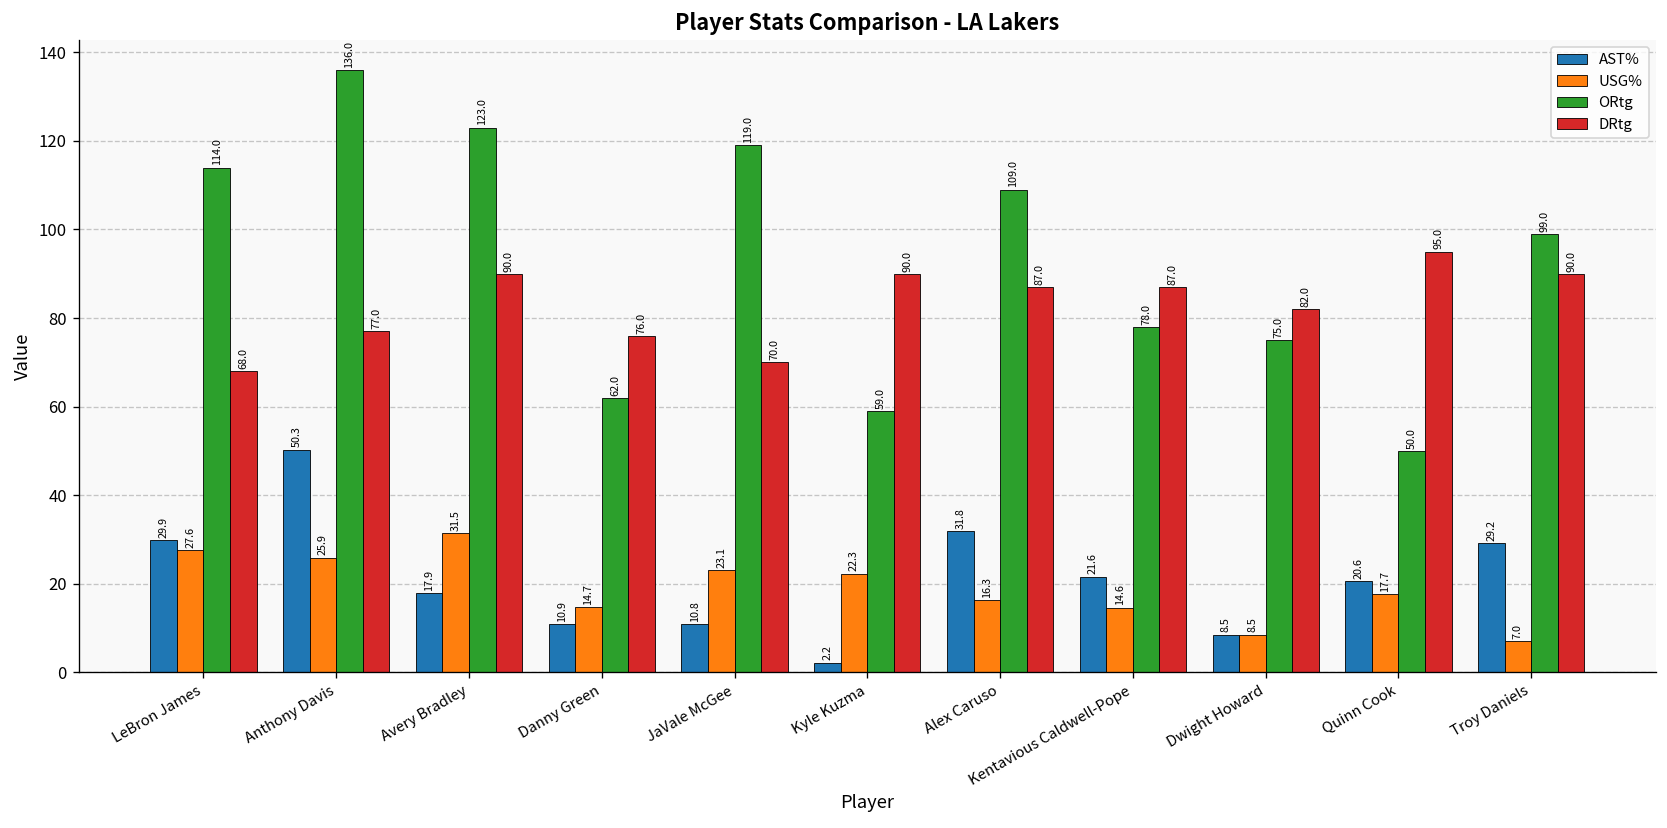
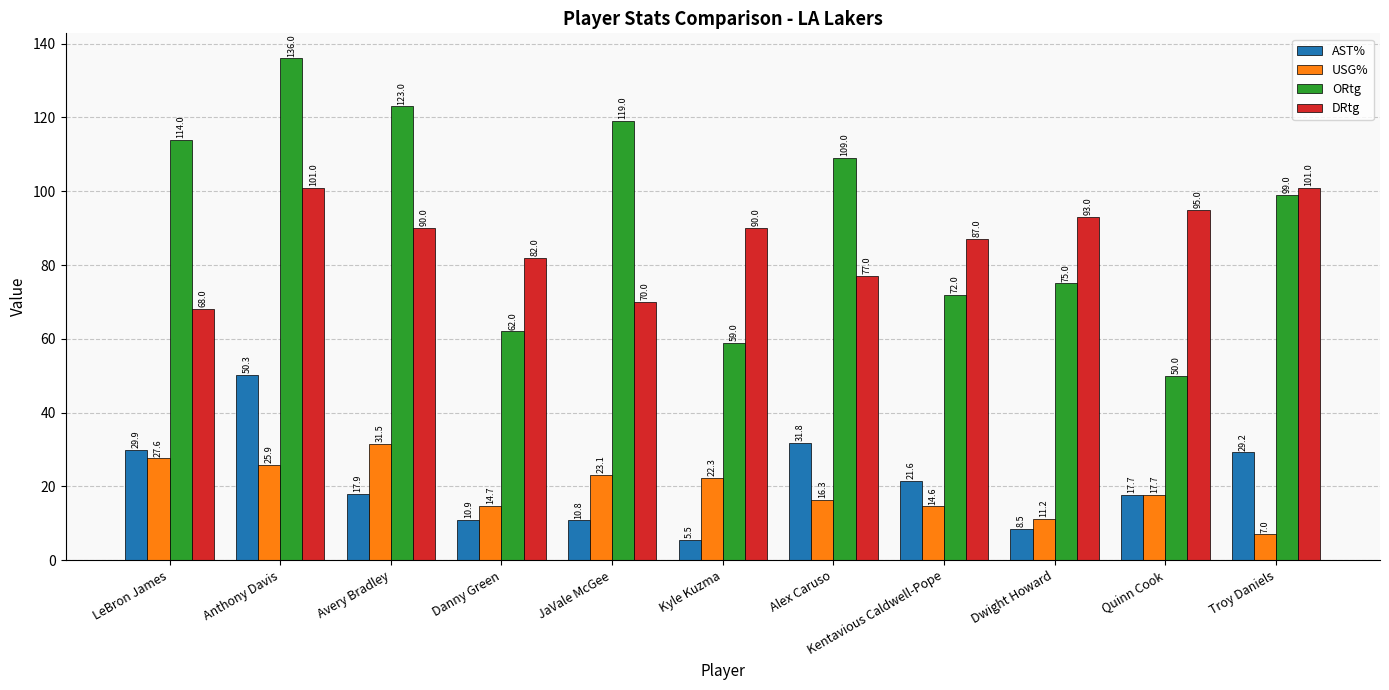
  {
    "AST%": {
      "LeBron James": 29.9,
      "Anthony Davis": 50.3,
      "Avery Bradley": 17.9,
      "Danny Green": 10.9,
      "JaVale McGee": 10.8,
-     "Kyle Kuzma": 2.2,
+     "Kyle Kuzma": 5.5,
      "Alex Caruso": 31.8,
      "Kentavious Caldwell-Pope": 21.6,
      "Dwight Howard": 8.5,
-     "Quinn Cook": 20.6,
+     "Quinn Cook": 17.7,
      "Troy Daniels": 29.2
    },
    "USG%": {
      "LeBron James": 27.6,
      "Anthony Davis": 25.9,
      "Avery Bradley": 31.5,
      "Danny Green": 14.7,
      "JaVale McGee": 23.1,
      "Kyle Kuzma": 22.3,
      "Alex Caruso": 16.3,
      "Kentavious Caldwell-Pope": 14.6,
-     "Dwight Howard": 8.5,
+     "Dwight Howard": 11.2,
      "Quinn Cook": 17.7,
      "Troy Daniels": 7.0
    },
    "ORtg": {
      "LeBron James": 114.0,
      "Anthony Davis": 136.0,
      "Avery Bradley": 123.0,
      "Danny Green": 62.0,
      "JaVale McGee": 119.0,
      "Kyle Kuzma": 59.0,
      "Alex Caruso": 109.0,
-     "Kentavious Caldwell-Pope": 78.0,
+     "Kentavious Caldwell-Pope": 72.0,
      "Dwight Howard": 75.0,
      "Quinn Cook": 50.0,
      "Troy Daniels": 99.0
    },
    "DRtg": {
      "LeBron James": 68.0,
-     "Anthony Davis": 77.0,
+     "Anthony Davis": 101.0,
      "Avery Bradley": 90.0,
-     "Danny Green": 76.0,
+     "Danny Green": 82.0,
      "JaVale McGee": 70.0,
      "Kyle Kuzma": 90.0,
-     "Alex Caruso": 87.0,
+     "Alex Caruso": 77.0,
      "Kentavious Caldwell-Pope": 87.0,
-     "Dwight Howard": 82.0,
+     "Dwight Howard": 93.0,
      "Quinn Cook": 95.0,
-     "Troy Daniels": 90.0
+     "Troy Daniels": 101.0
    }
  }
